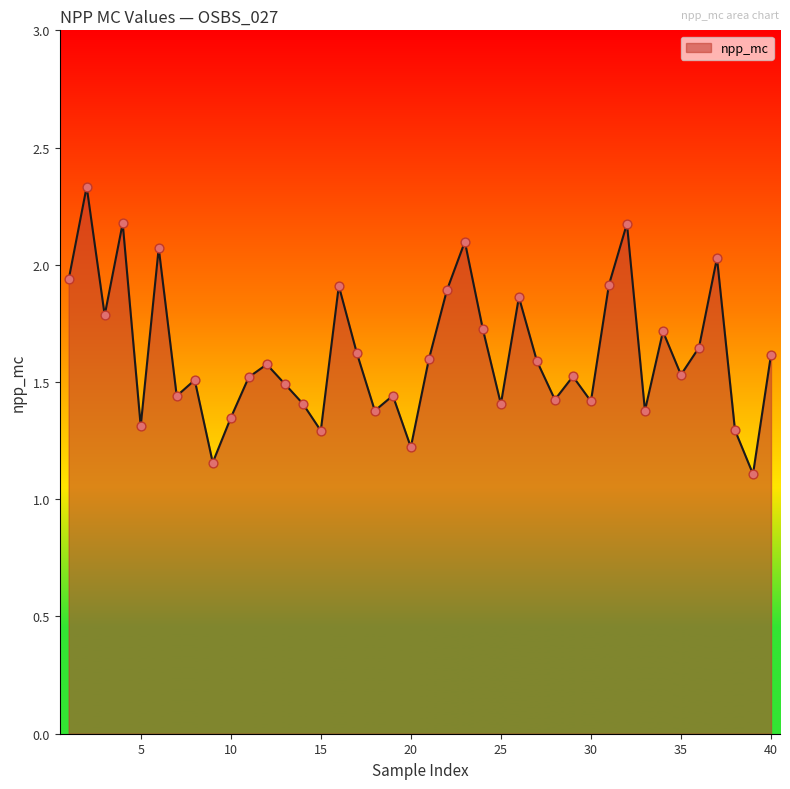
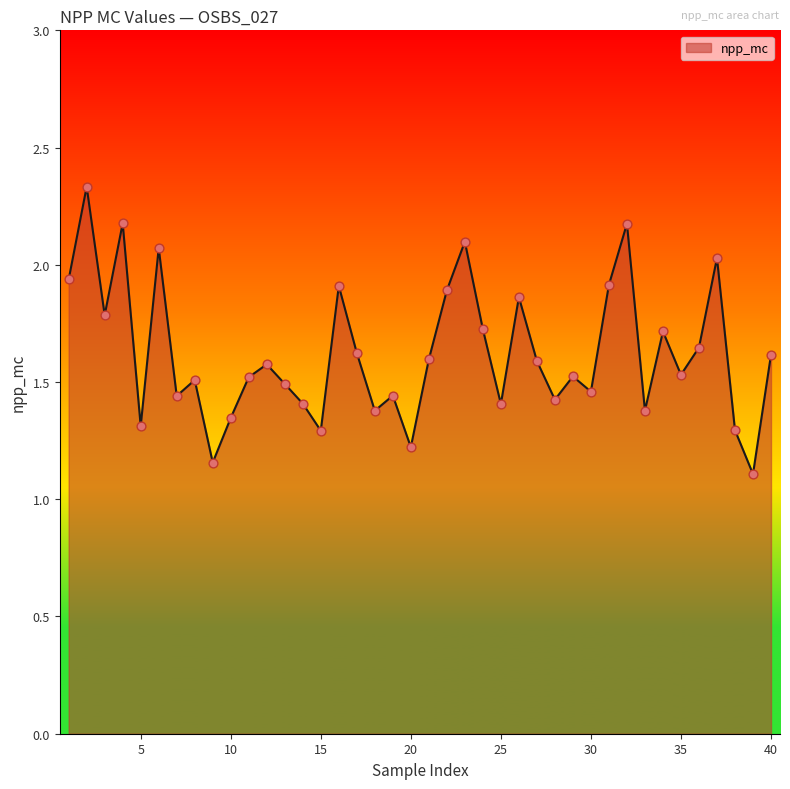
  {
    "5": 1.31,
    "10": 1.35,
    "15": 1.29,
    "20": 1.22,
    "25": 1.41,
-   "30": 1.42,
+   "30": 1.46,
    "35": 1.53,
    "40": 1.62
  }
